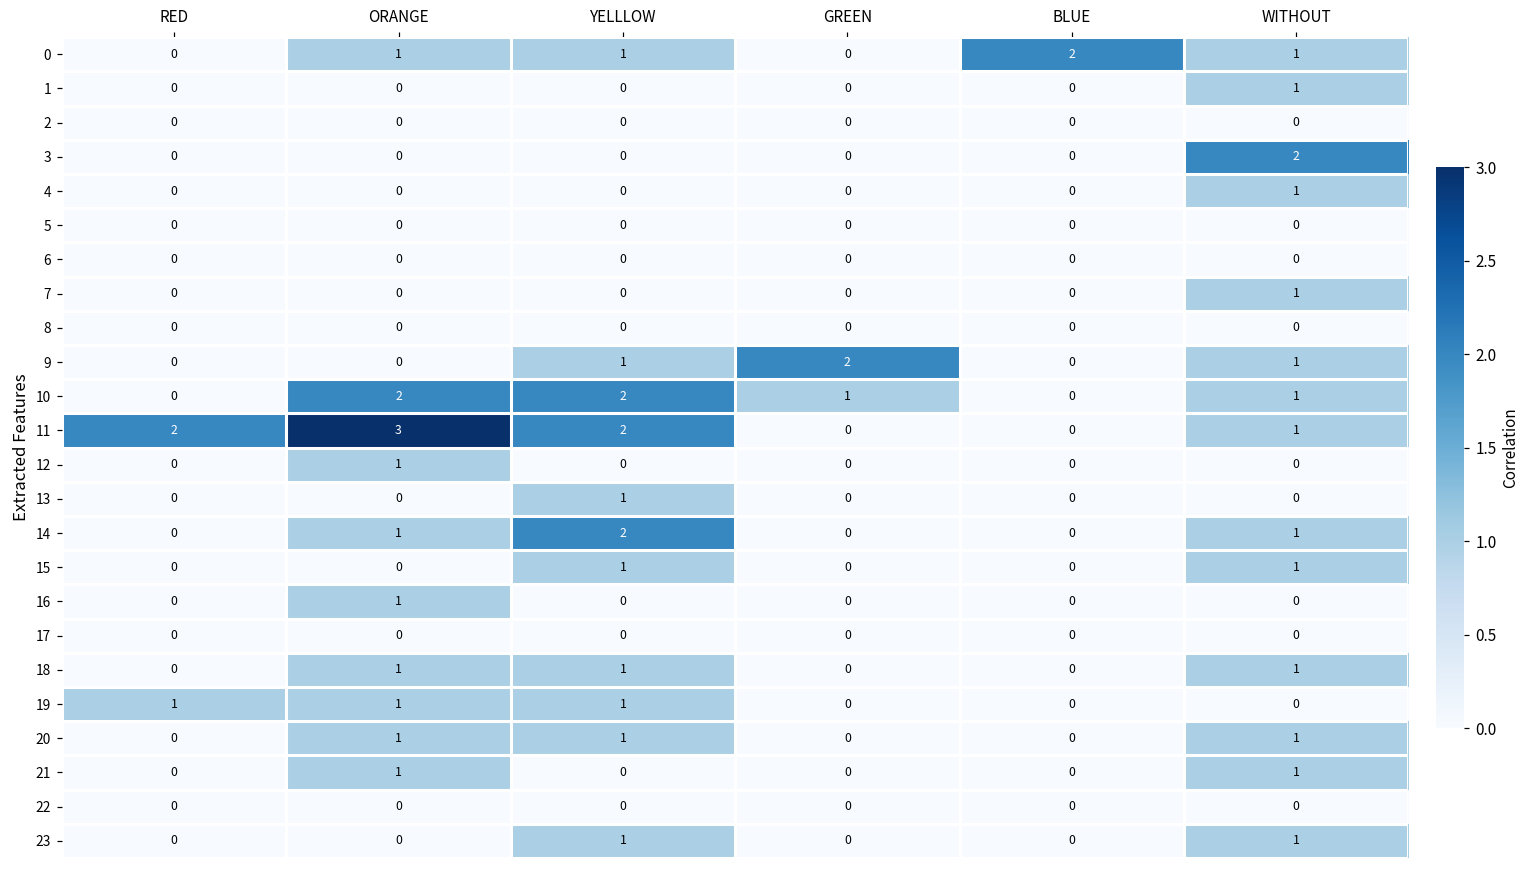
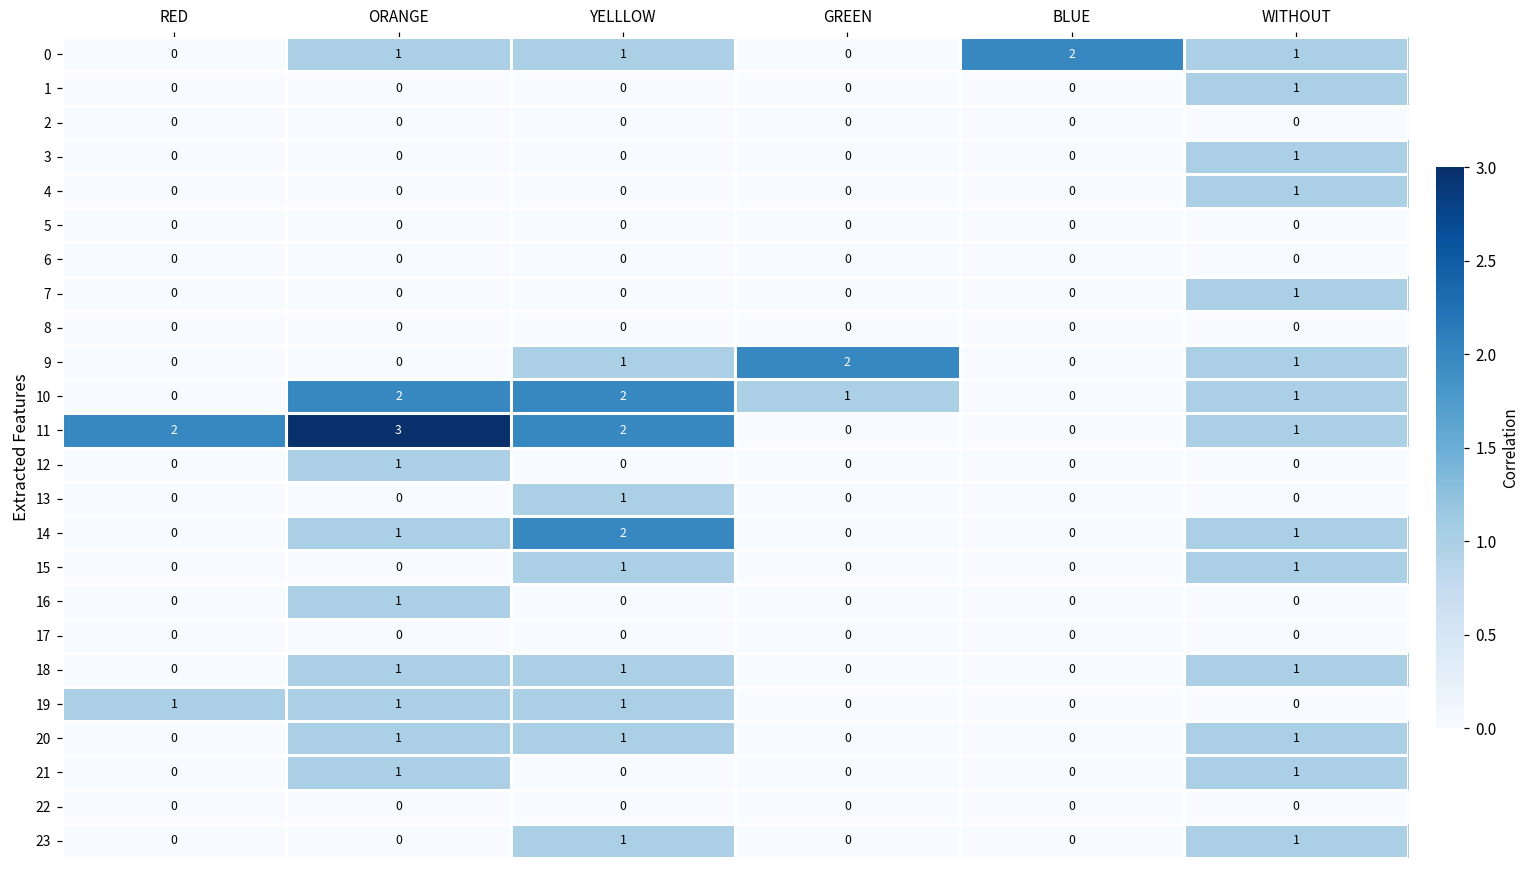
  {
    "0": {
      "RED": 0,
      "ORANGE": 1,
      "YELLLOW": 1,
      "GREEN": 0,
      "BLUE": 2,
      "WITHOUT": 1
    },
    "1": {
      "RED": 0,
      "ORANGE": 0,
      "YELLLOW": 0,
      "GREEN": 0,
      "BLUE": 0,
      "WITHOUT": 1
    },
    "2": {
      "RED": 0,
      "ORANGE": 0,
      "YELLLOW": 0,
      "GREEN": 0,
      "BLUE": 0,
      "WITHOUT": 0
    },
    "3": {
      "RED": 0,
      "ORANGE": 0,
      "YELLLOW": 0,
      "GREEN": 0,
      "BLUE": 0,
-     "WITHOUT": 2
+     "WITHOUT": 1
    },
    "4": {
      "RED": 0,
      "ORANGE": 0,
      "YELLLOW": 0,
      "GREEN": 0,
      "BLUE": 0,
      "WITHOUT": 1
    },
    "5": {
      "RED": 0,
      "ORANGE": 0,
      "YELLLOW": 0,
      "GREEN": 0,
      "BLUE": 0,
      "WITHOUT": 0
    },
    "6": {
      "RED": 0,
      "ORANGE": 0,
      "YELLLOW": 0,
      "GREEN": 0,
      "BLUE": 0,
      "WITHOUT": 0
    },
    "7": {
      "RED": 0,
      "ORANGE": 0,
      "YELLLOW": 0,
      "GREEN": 0,
      "BLUE": 0,
      "WITHOUT": 1
    },
    "8": {
      "RED": 0,
      "ORANGE": 0,
      "YELLLOW": 0,
      "GREEN": 0,
      "BLUE": 0,
      "WITHOUT": 0
    },
    "9": {
      "RED": 0,
      "ORANGE": 0,
      "YELLLOW": 1,
      "GREEN": 2,
      "BLUE": 0,
      "WITHOUT": 1
    },
    "10": {
      "RED": 0,
      "ORANGE": 2,
      "YELLLOW": 2,
      "GREEN": 1,
      "BLUE": 0,
      "WITHOUT": 1
    },
    "11": {
      "RED": 2,
      "ORANGE": 3,
      "YELLLOW": 2,
      "GREEN": 0,
      "BLUE": 0,
      "WITHOUT": 1
    },
    "12": {
      "RED": 0,
      "ORANGE": 1,
      "YELLLOW": 0,
      "GREEN": 0,
      "BLUE": 0,
      "WITHOUT": 0
    },
    "13": {
      "RED": 0,
      "ORANGE": 0,
      "YELLLOW": 1,
      "GREEN": 0,
      "BLUE": 0,
      "WITHOUT": 0
    },
    "14": {
      "RED": 0,
      "ORANGE": 1,
      "YELLLOW": 2,
      "GREEN": 0,
      "BLUE": 0,
      "WITHOUT": 1
    },
    "15": {
      "RED": 0,
      "ORANGE": 0,
      "YELLLOW": 1,
      "GREEN": 0,
      "BLUE": 0,
      "WITHOUT": 1
    },
    "16": {
      "RED": 0,
      "ORANGE": 1,
      "YELLLOW": 0,
      "GREEN": 0,
      "BLUE": 0,
      "WITHOUT": 0
    },
    "17": {
      "RED": 0,
      "ORANGE": 0,
      "YELLLOW": 0,
      "GREEN": 0,
      "BLUE": 0,
      "WITHOUT": 0
    },
    "18": {
      "RED": 0,
      "ORANGE": 1,
      "YELLLOW": 1,
      "GREEN": 0,
      "BLUE": 0,
      "WITHOUT": 1
    },
    "19": {
      "RED": 1,
      "ORANGE": 1,
      "YELLLOW": 1,
      "GREEN": 0,
      "BLUE": 0,
      "WITHOUT": 0
    },
    "20": {
      "RED": 0,
      "ORANGE": 1,
      "YELLLOW": 1,
      "GREEN": 0,
      "BLUE": 0,
      "WITHOUT": 1
    },
    "21": {
      "RED": 0,
      "ORANGE": 1,
      "YELLLOW": 0,
      "GREEN": 0,
      "BLUE": 0,
      "WITHOUT": 1
    },
    "22": {
      "RED": 0,
      "ORANGE": 0,
      "YELLLOW": 0,
      "GREEN": 0,
      "BLUE": 0,
      "WITHOUT": 0
    },
    "23": {
      "RED": 0,
      "ORANGE": 0,
      "YELLLOW": 1,
      "GREEN": 0,
      "BLUE": 0,
      "WITHOUT": 1
    }
  }
